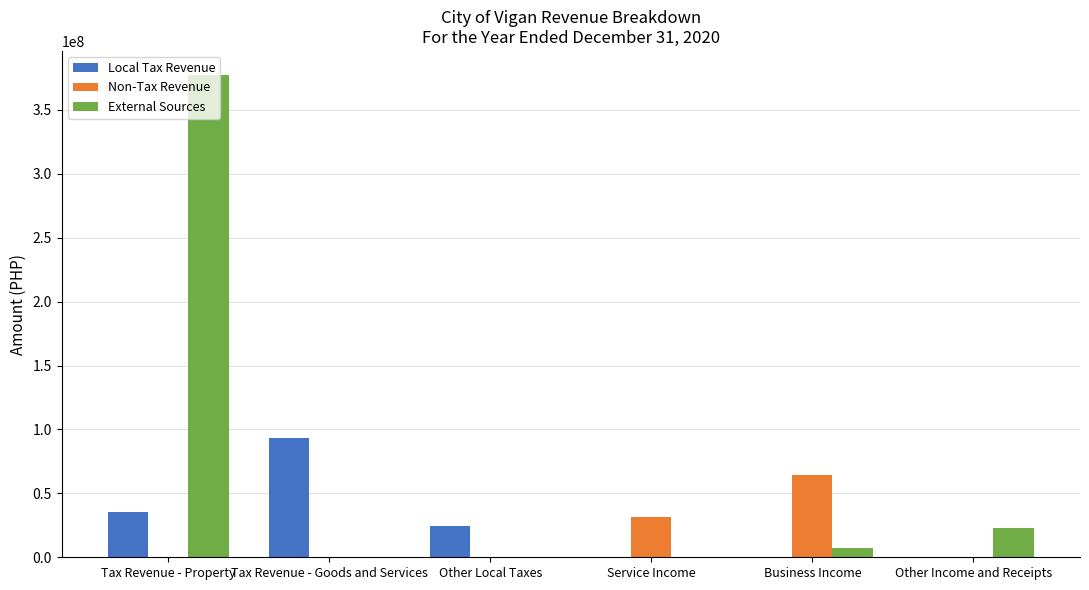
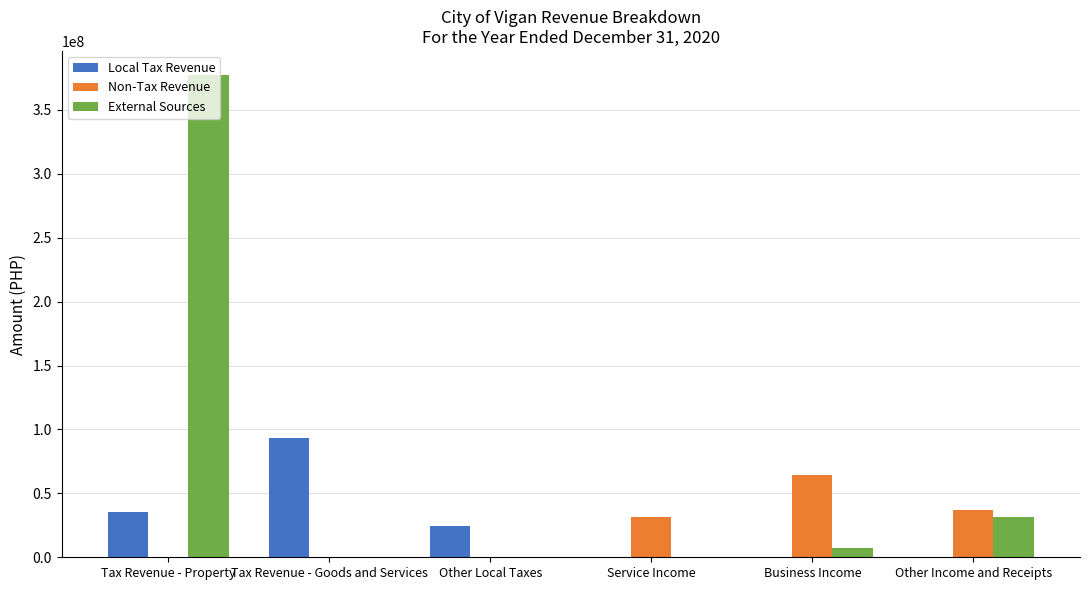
  {
    "Local Tax Revenue": {
      "Tax Revenue - Property": 35000000,
      "Tax Revenue - Goods and Services": 94000000,
      "Other Local Taxes": 24000000,
      "Service Income": 0,
      "Business Income": 0,
      "Other Income and Receipts": 0
    },
    "Non-Tax Revenue": {
      "Tax Revenue - Property": 0,
      "Tax Revenue - Goods and Services": 0,
      "Other Local Taxes": 0,
      "Service Income": 32000000,
      "Business Income": 64000000,
-     "Other Income and Receipts": 0
+     "Other Income and Receipts": 37000000
    },
    "External Sources": {
      "Tax Revenue - Goods and Services": 0,
      "Other Local Taxes": 0,
      "Service Income": 0,
      "Business Income": 7000000,
-     "Other Income and Receipts": 23000000
+     "Other Income and Receipts": 31000000
    }
  }
